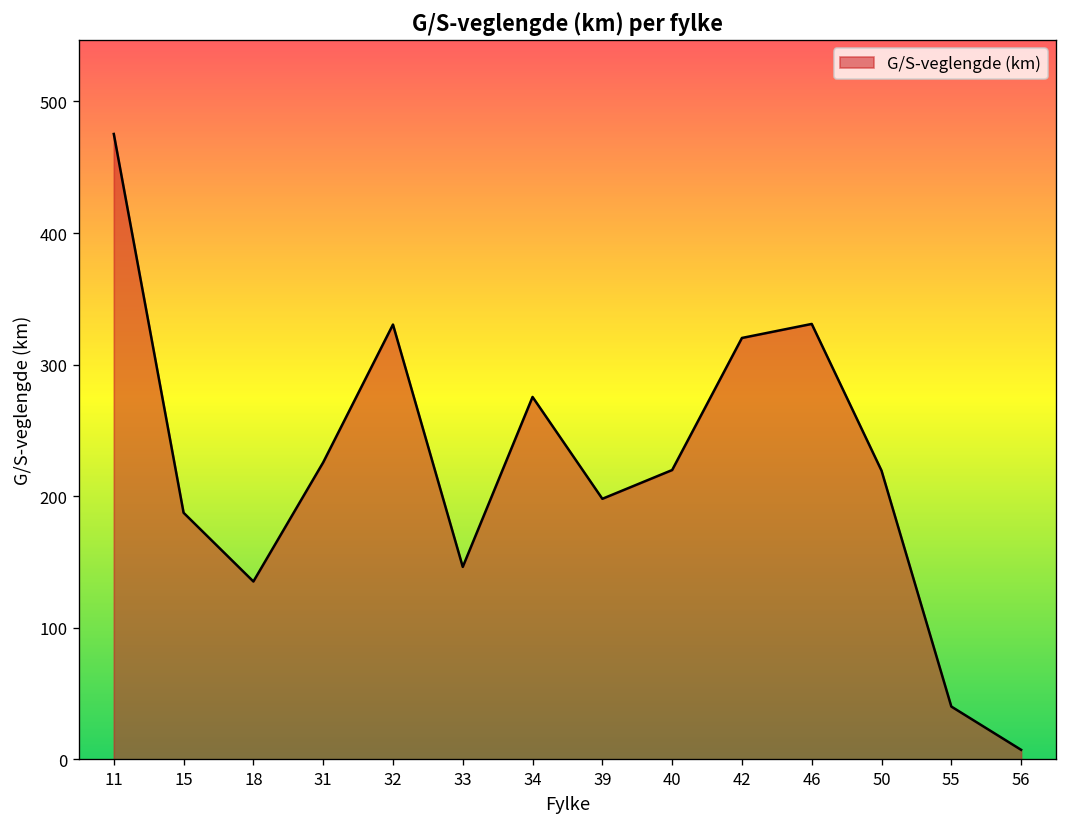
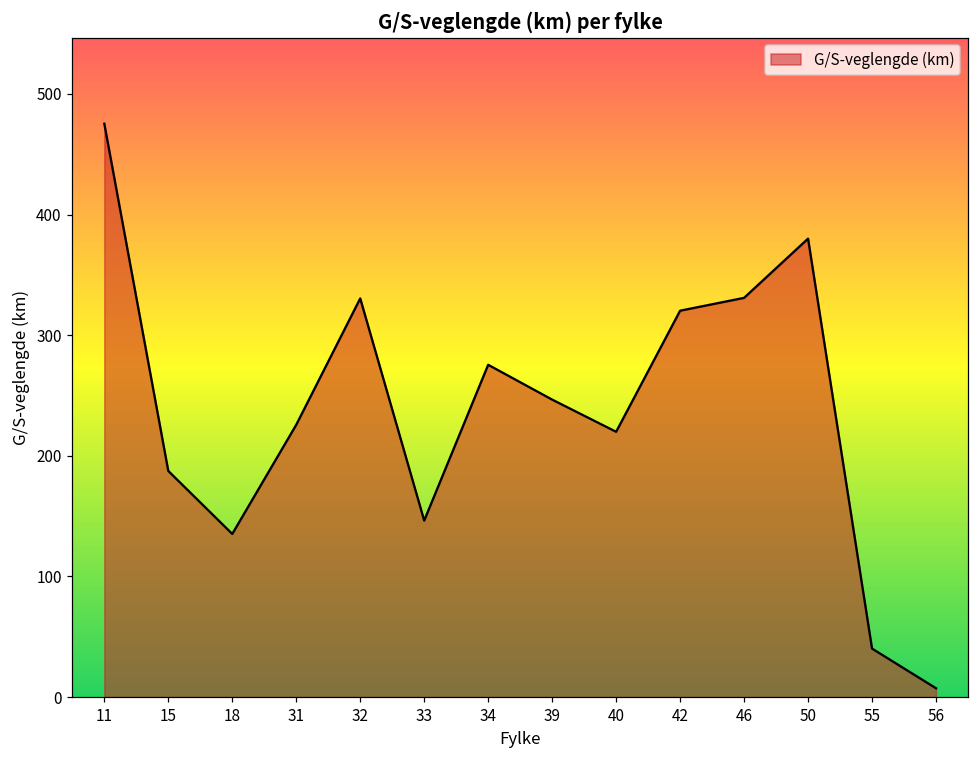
  {
    "11": 475,
    "15": 187,
    "18": 135,
    "31": 226,
    "32": 330,
    "33": 146,
    "34": 275,
-   "39": 198,
+   "39": 247,
    "40": 220,
    "42": 320,
    "46": 331,
-   "50": 219,
+   "50": 380,
    "55": 40,
    "56": 7
  }
